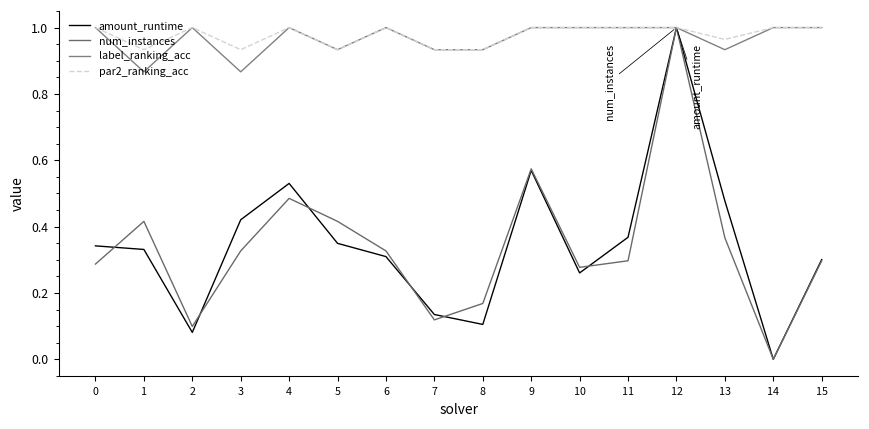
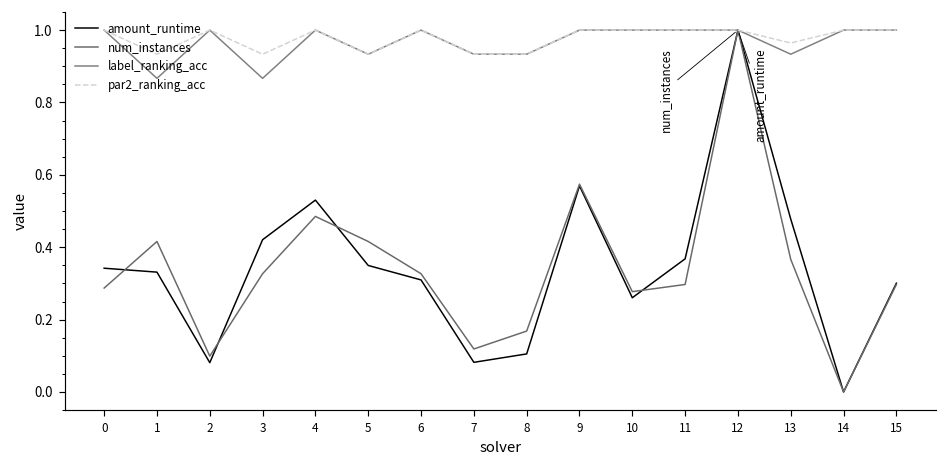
  {
    "amount_runtime": {
      "0": 0.34,
      "1": 0.33,
      "2": 0.08,
      "3": 0.42,
      "4": 0.53,
      "5": 0.35,
      "6": 0.31,
-     "7": 0.14,
+     "7": 0.08,
      "8": 0.11,
      "10": 0.26,
      "11": 0.37,
      "13": 0.48
    },
    "par2_ranking_acc": {
      "1": 0.93,
      "3": 0.93,
      "13": 0.96
    }
  }
